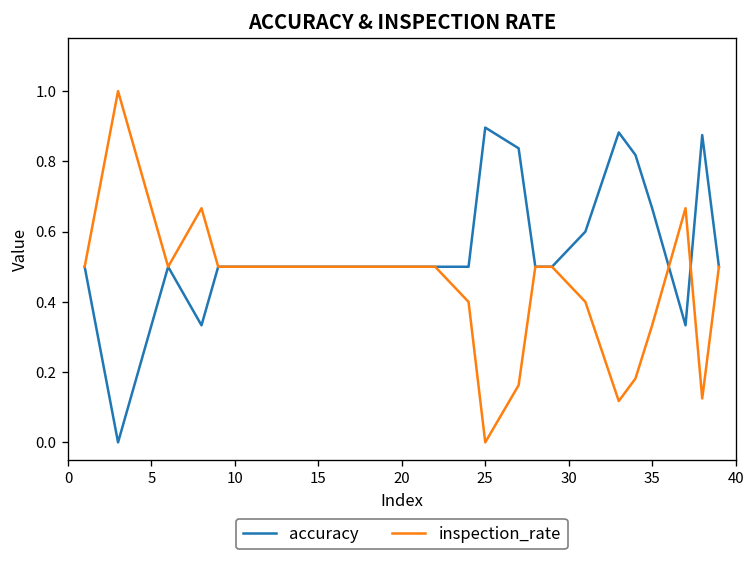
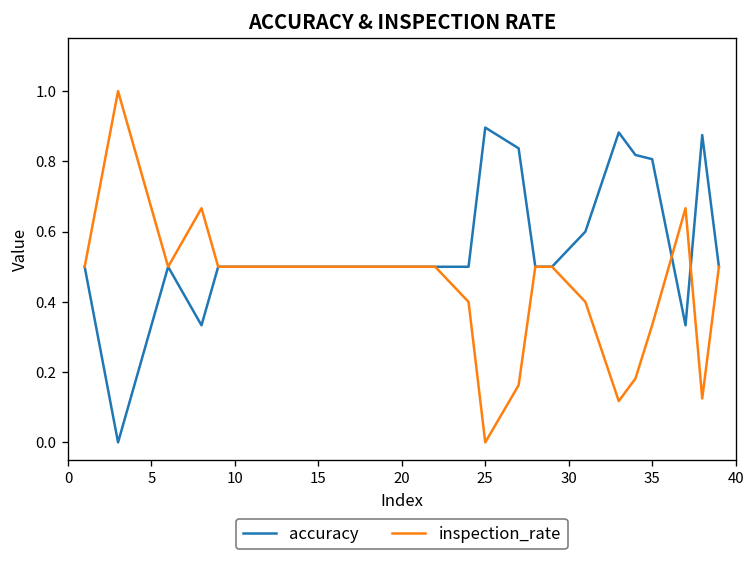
  {
    "accuracy": {
      "25": 0.90,
-     "35": 0.67
+     "35": 0.81
    },
    "inspection_rate": {
      "25": 0.00,
      "35": 0.33
    }
  }
